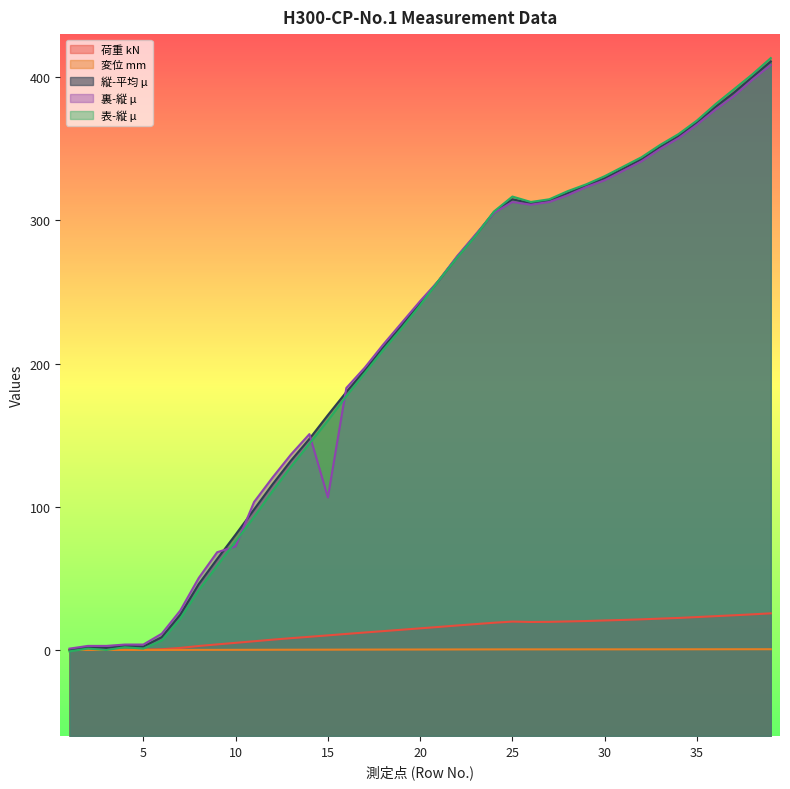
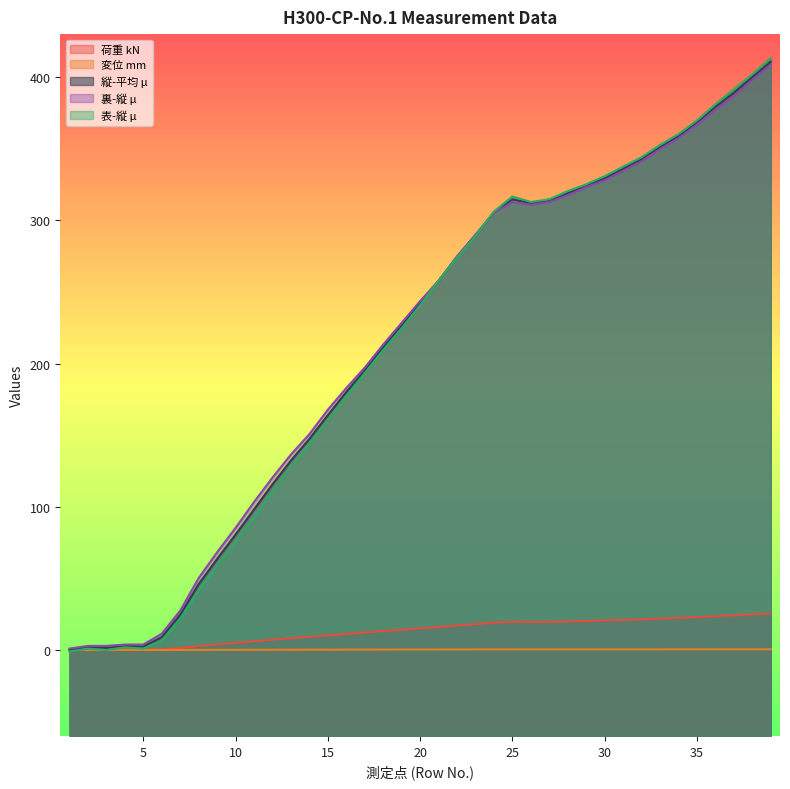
  {
    "裏-縦 μ": {
-     "10": 72,
-     "15": 107,
+     "10": 85,
+     "15": 168,
      "25": 313
    }
  }
